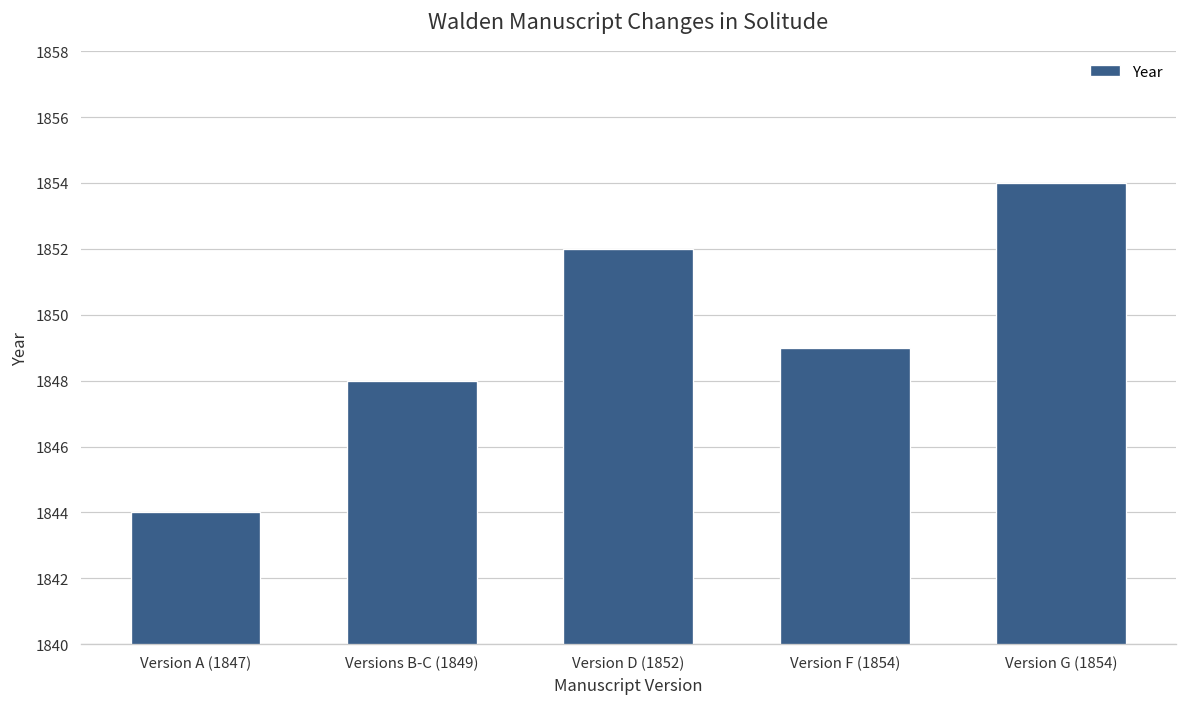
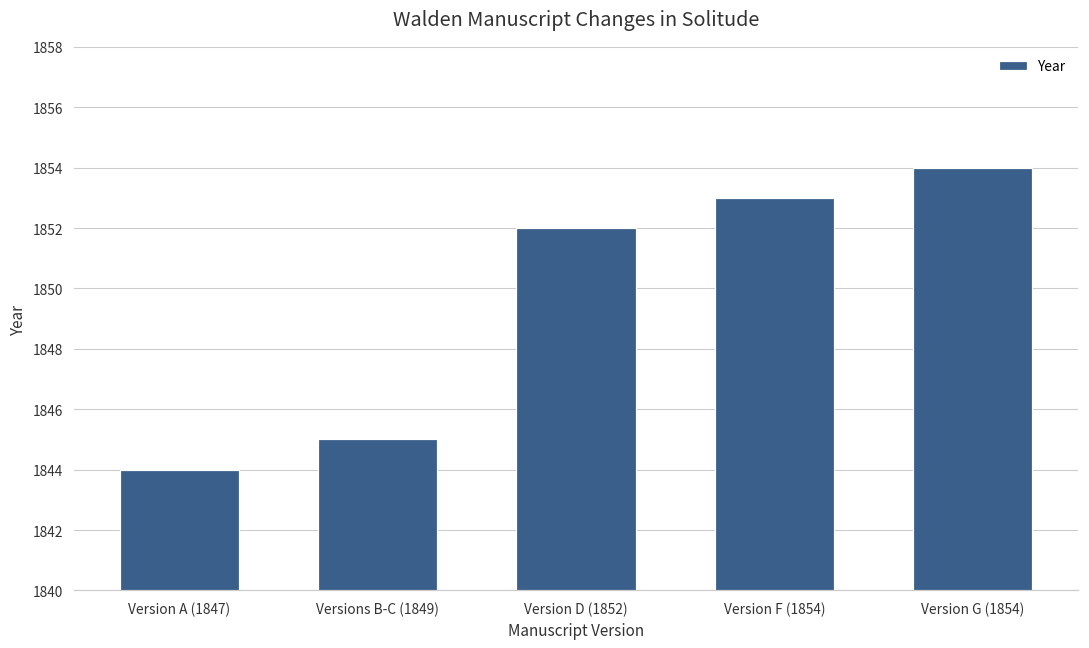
  {
    "Version A (1847)": 1844,
-   "Versions B-C (1849)": 1848,
+   "Versions B-C (1849)": 1845,
    "Version D (1852)": 1852,
-   "Version F (1854)": 1849,
+   "Version F (1854)": 1853,
    "Version G (1854)": 1854
  }
